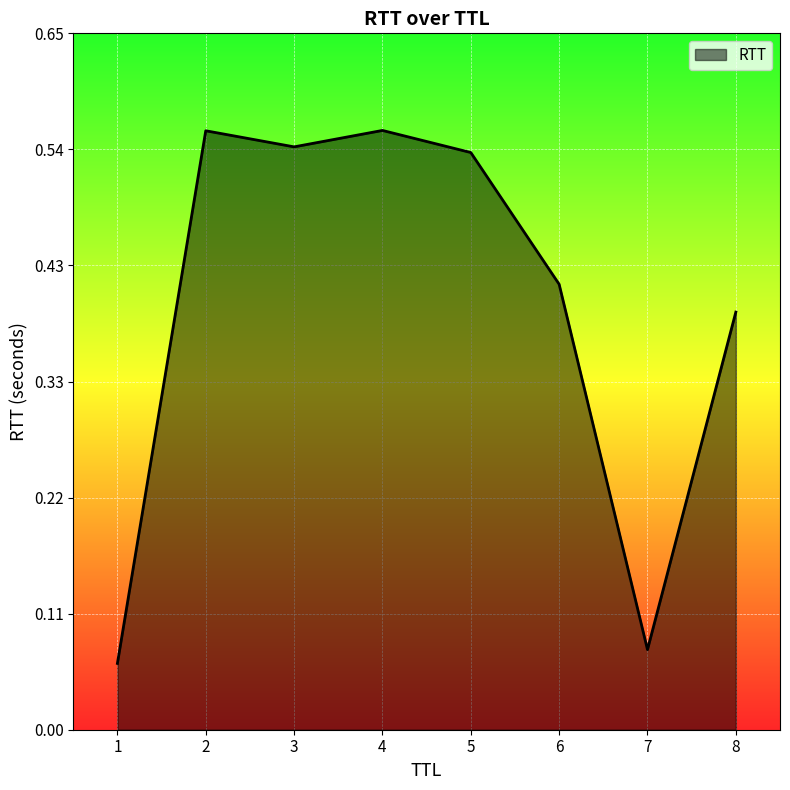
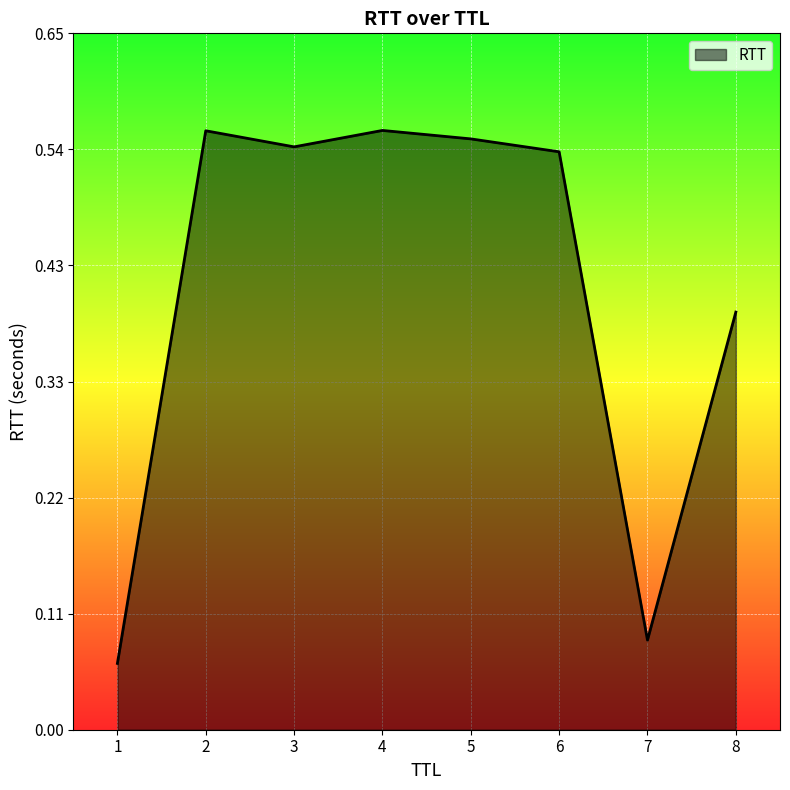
  {
    "1": 0.062,
    "2": 0.559,
    "3": 0.544,
    "4": 0.559,
-   "5": 0.539,
-   "6": 0.416,
-   "7": 0.075,
+   "5": 0.551,
+   "6": 0.539,
+   "7": 0.084,
    "8": 0.390
  }
